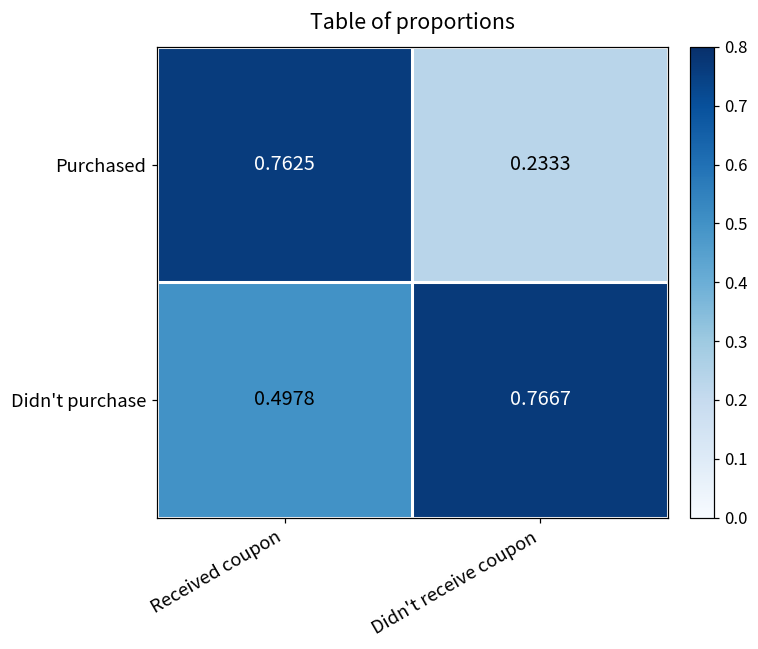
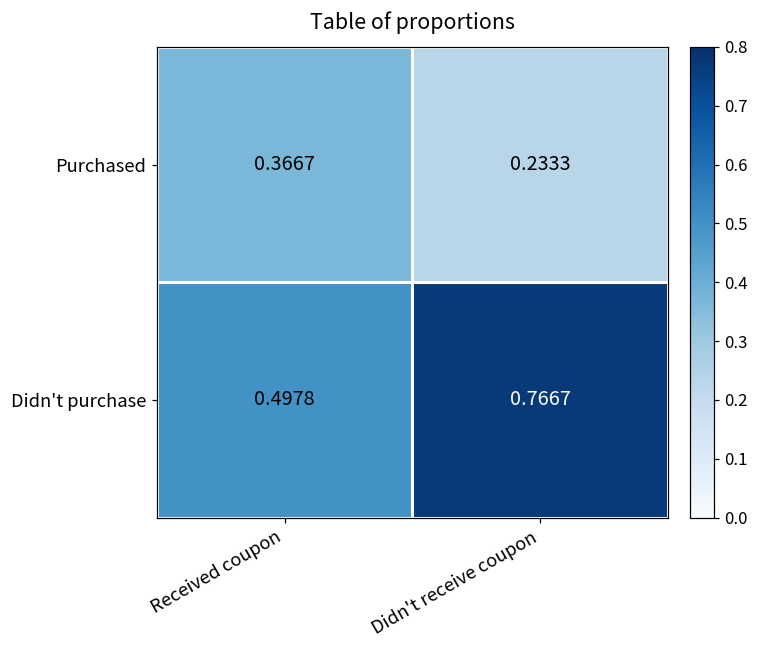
  {
    "Purchased": {
-     "Received coupon": 0.7625,
+     "Received coupon": 0.3667,
      "Didn't receive coupon": 0.2333
    },
    "Didn't purchase": {
      "Received coupon": 0.4978,
      "Didn't receive coupon": 0.7667
    }
  }
